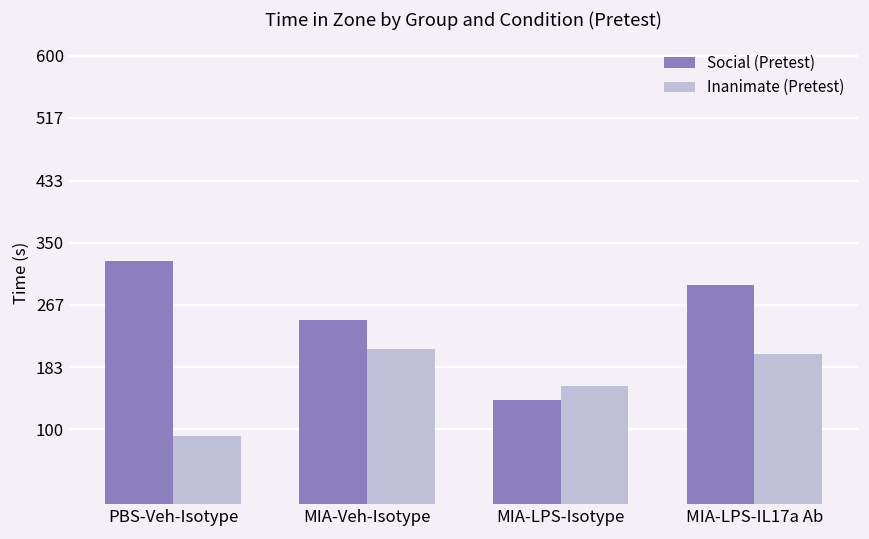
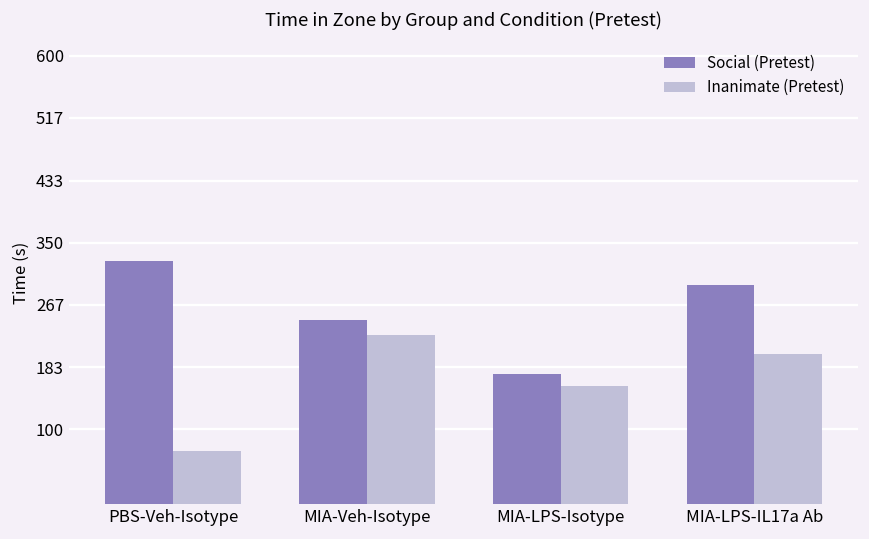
  {
    "Social (Pretest)": {
      "PBS-Veh-Isotype": 330,
      "MIA-Veh-Isotype": 250,
-     "MIA-LPS-Isotype": 140,
+     "MIA-LPS-Isotype": 170,
      "MIA-LPS-IL17a Ab": 290
    },
    "Inanimate (Pretest)": {
-     "PBS-Veh-Isotype": 90,
-     "MIA-Veh-Isotype": 210,
+     "PBS-Veh-Isotype": 70,
+     "MIA-Veh-Isotype": 230,
      "MIA-LPS-Isotype": 160,
      "MIA-LPS-IL17a Ab": 200
    }
  }
